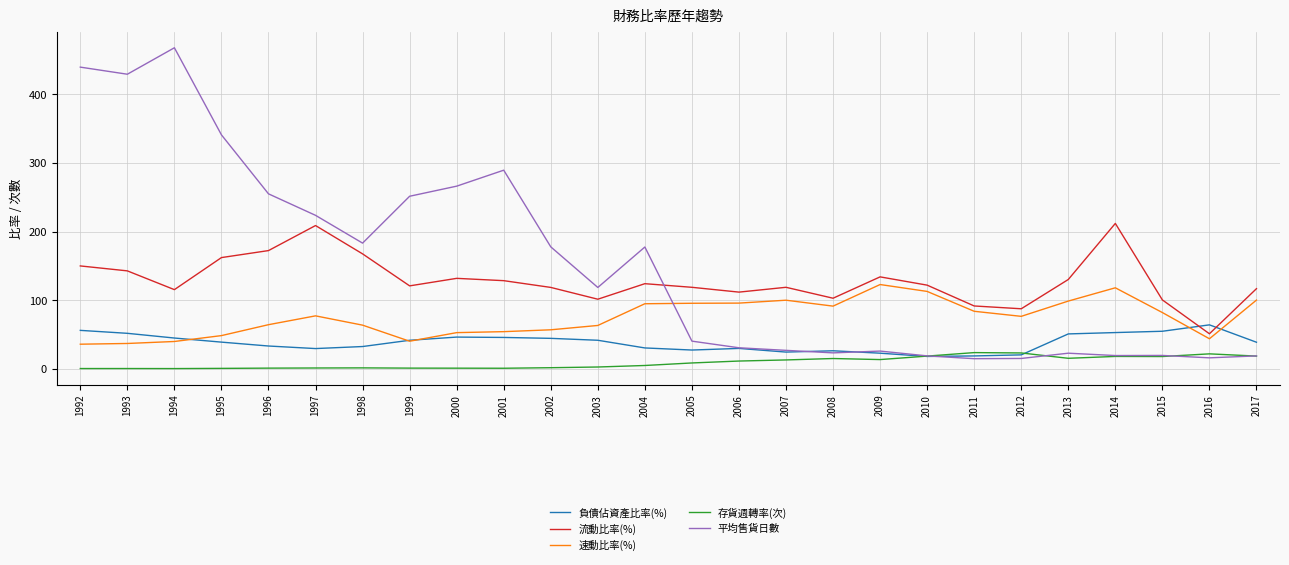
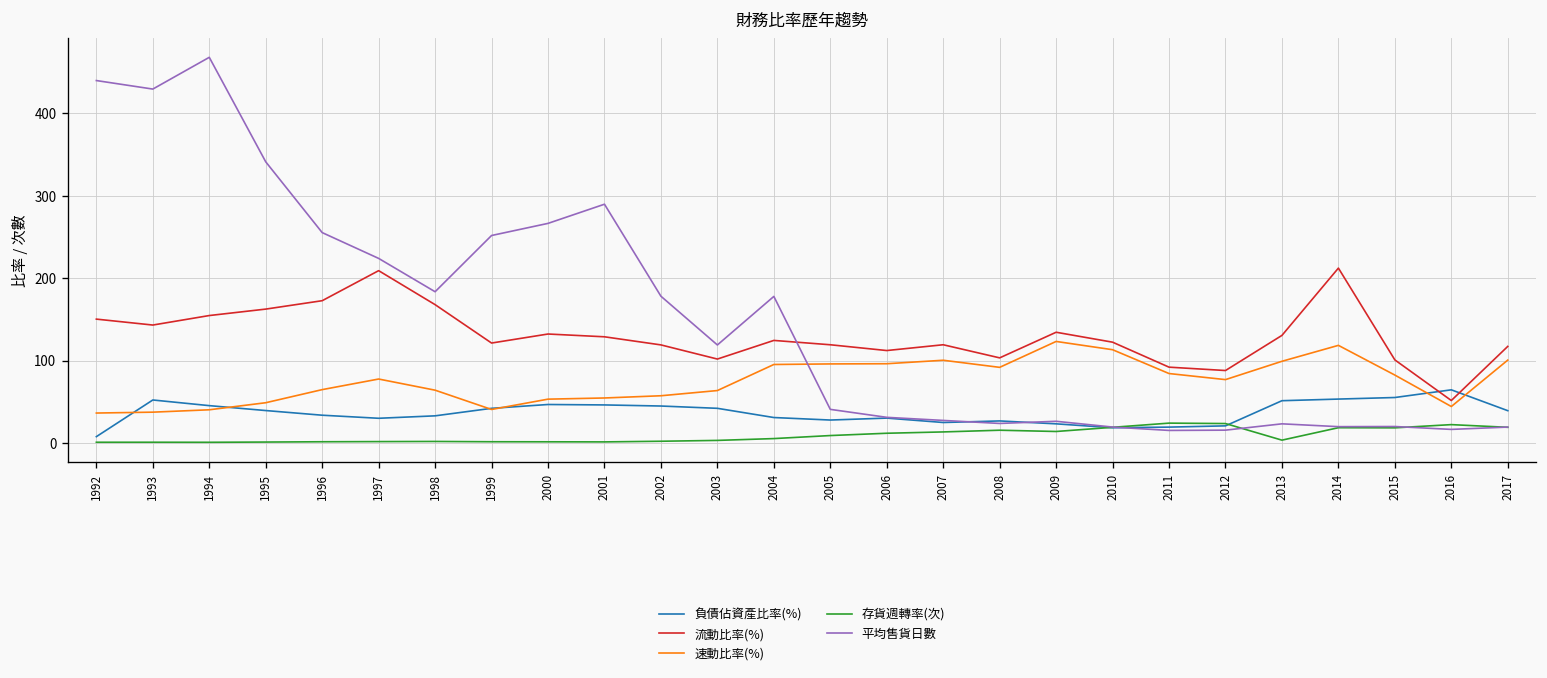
  {
    "負債佔資產比率(%)": {
-     "1992": 60,
+     "1992": 10,
      "1993": 50,
      "1994": 50,
      "1995": 40,
      "1996": 30,
      "1997": 30,
      "1998": 30,
      "2000": 50,
      "2001": 50,
      "2002": 40,
      "2003": 40,
      "2004": 30,
      "2005": 30,
      "2011": 20,
      "2013": 50,
      "2014": 50,
      "2015": 60,
      "2016": 60,
      "2017": 40
    },
    "流動比率(%)": {
      "1992": 150,
      "1993": 140,
-     "1994": 120,
+     "1994": 150,
      "1995": 160,
      "1996": 170,
      "1997": 210,
      "1998": 170,
      "1999": 120,
      "2000": 130,
      "2001": 130,
      "2002": 120,
      "2003": 100,
      "2004": 120,
      "2005": 120,
      "2006": 110,
      "2007": 120,
      "2008": 100,
      "2009": 130,
      "2010": 120,
      "2011": 90,
      "2012": 90,
      "2013": 130,
      "2014": 210,
      "2015": 100,
      "2016": 50,
      "2017": 120
    },
    "速動比率(%)": {
      "1992": 40,
      "1993": 40,
      "1994": 40,
      "1995": 50,
      "1996": 60,
      "1997": 80,
      "1998": 60,
      "2000": 50,
      "2001": 50,
      "2002": 60,
      "2003": 60,
      "2004": 100,
      "2005": 100,
      "2006": 100,
      "2007": 100,
      "2008": 90,
      "2009": 120,
      "2010": 110,
      "2011": 80,
      "2012": 80,
      "2013": 100,
      "2014": 120,
      "2015": 80,
      "2016": 40,
      "2017": 100
    },
    "存貨週轉率(次)": {
      "1992": 0,
      "1993": 0,
      "1994": 0,
      "1995": 0,
      "1996": 0,
      "1997": 0,
      "1998": 0,
      "1999": 0,
      "2000": 0,
      "2001": 0,
      "2002": 0,
      "2003": 0,
      "2004": 10,
      "2005": 10,
      "2006": 10,
      "2007": 10,
      "2008": 20,
      "2009": 10,
      "2011": 20,
-     "2013": 20,
+     "2013": 0,
      "2016": 20
    },
    "平均售貨日數": {
      "1992": 440,
      "1993": 430,
      "1994": 470,
      "1995": 340,
      "1996": 260,
      "1997": 220,
      "1998": 180,
      "1999": 250,
      "2000": 270,
      "2001": 290,
      "2002": 180,
      "2003": 120,
      "2004": 180,
      "2005": 40,
      "2011": 20,
      "2012": 20,
      "2013": 20,
      "2016": 20
    }
  }
